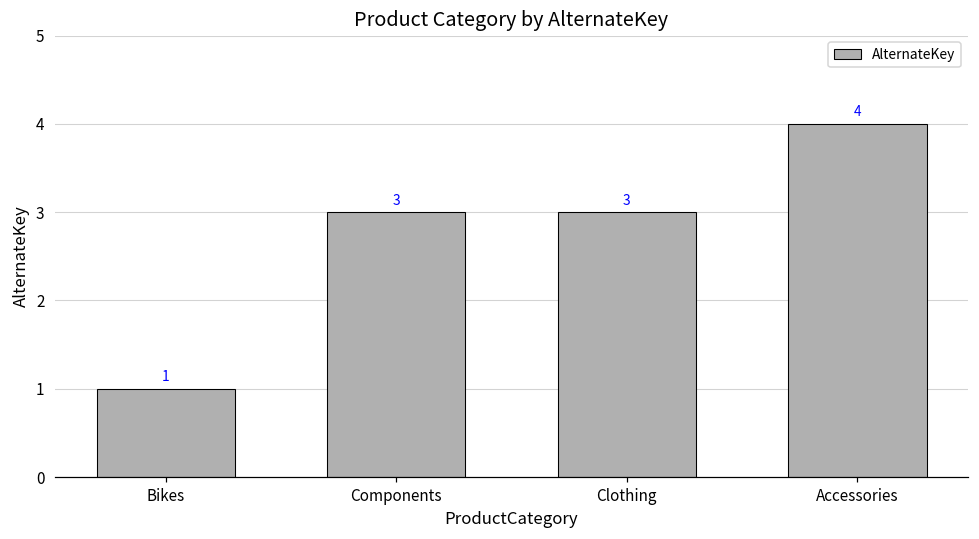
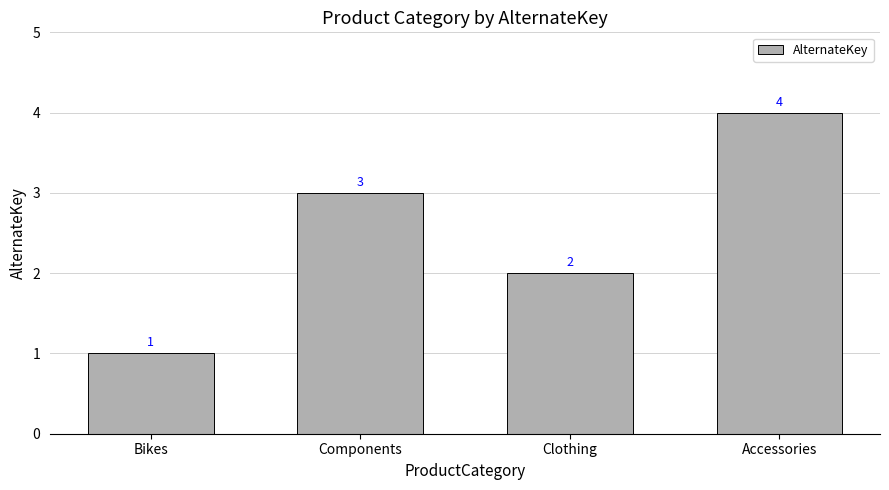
  {
    "Bikes": 1,
    "Components": 3,
-   "Clothing": 3,
+   "Clothing": 2,
    "Accessories": 4
  }
